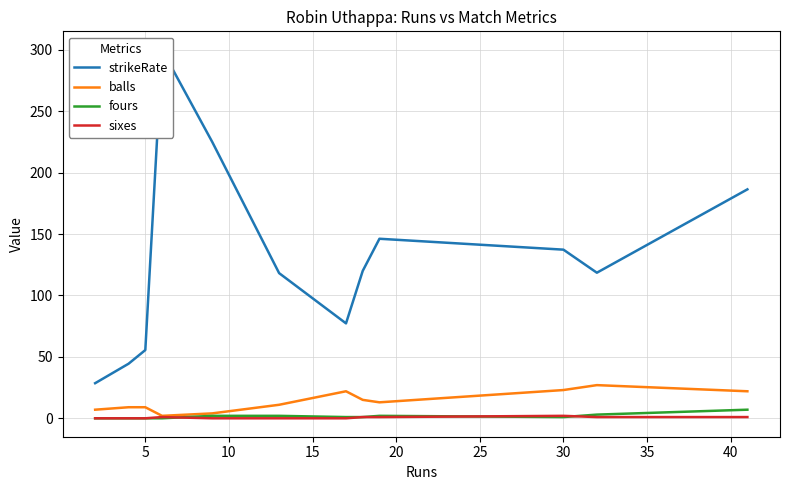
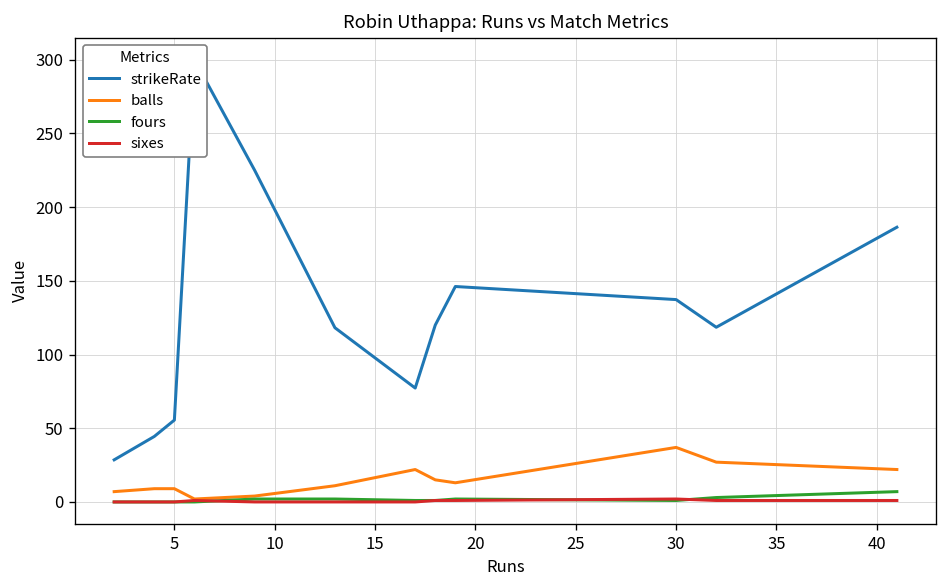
  {
    "strikeRate": {
      "5": 56,
      "30": 137
    },
    "balls": {
      "5": 9,
-     "30": 23
+     "30": 37
    }
  }
